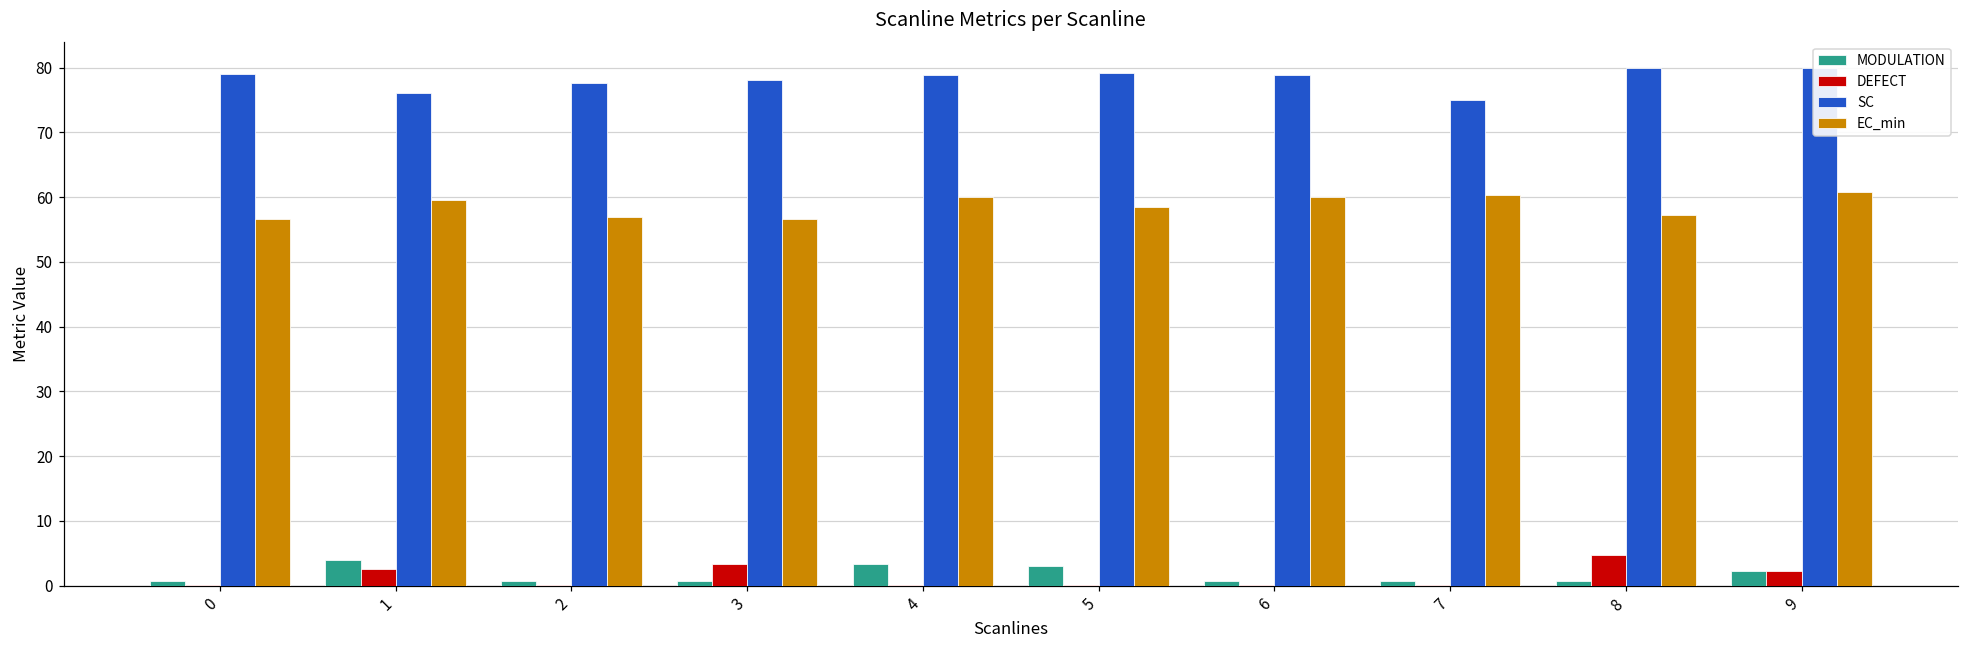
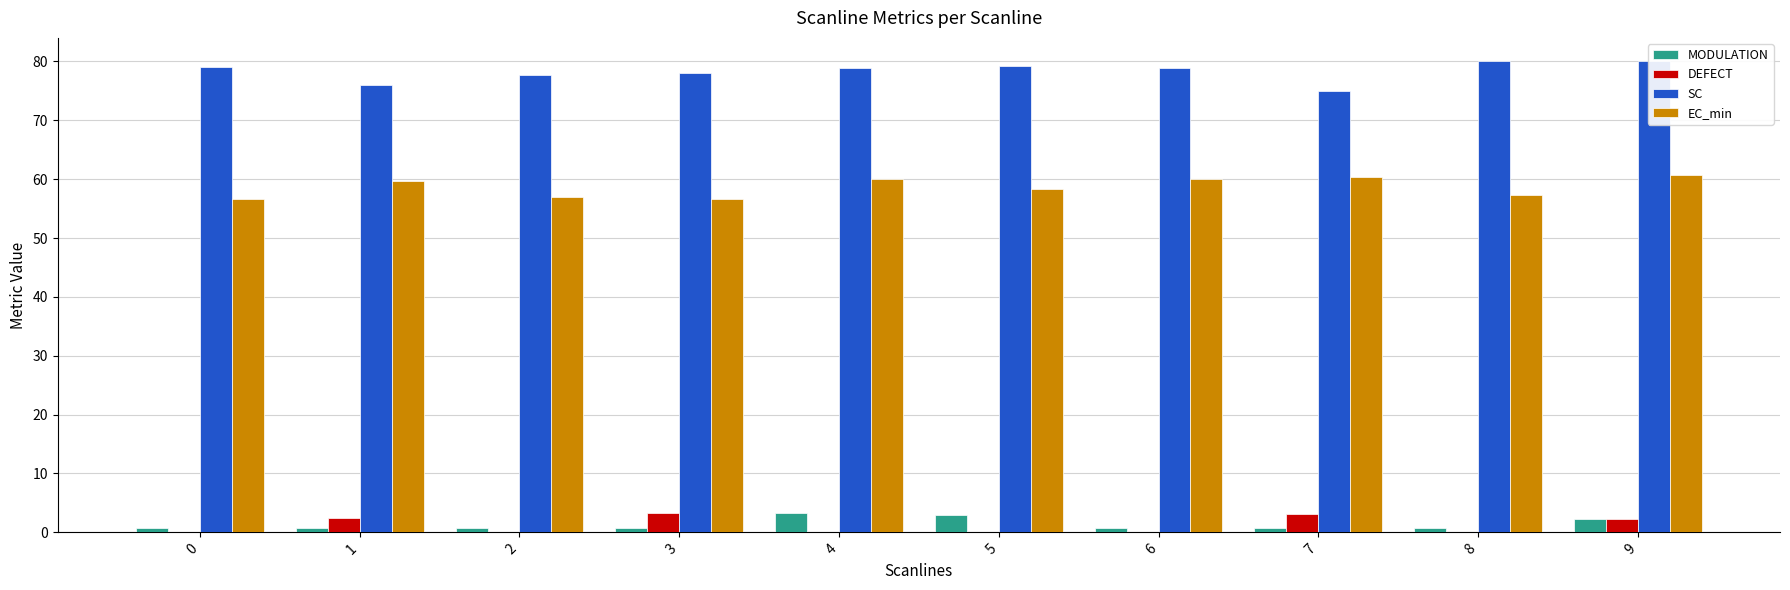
  {
    "MODULATION": {
      "0": 1,
-     "1": 4,
+     "1": 1,
      "2": 1,
      "3": 1,
      "4": 3,
      "5": 3,
      "6": 1,
      "7": 1,
      "8": 1,
      "9": 2
    },
    "DEFECT": {
      "1": 3,
      "3": 3,
-     "7": 0,
-     "8": 5,
+     "7": 3,
+     "8": 0,
      "9": 2
    },
    "SC": {
      "0": 79,
      "1": 76,
      "2": 78,
      "3": 78,
      "4": 79,
      "5": 79,
      "6": 79,
      "7": 75,
      "8": 80
    },
    "EC_min": {
      "0": 57,
      "1": 60,
      "2": 57,
      "3": 57,
      "4": 60,
      "5": 58,
      "6": 60,
      "7": 60,
      "8": 57,
      "9": 61
    }
  }
